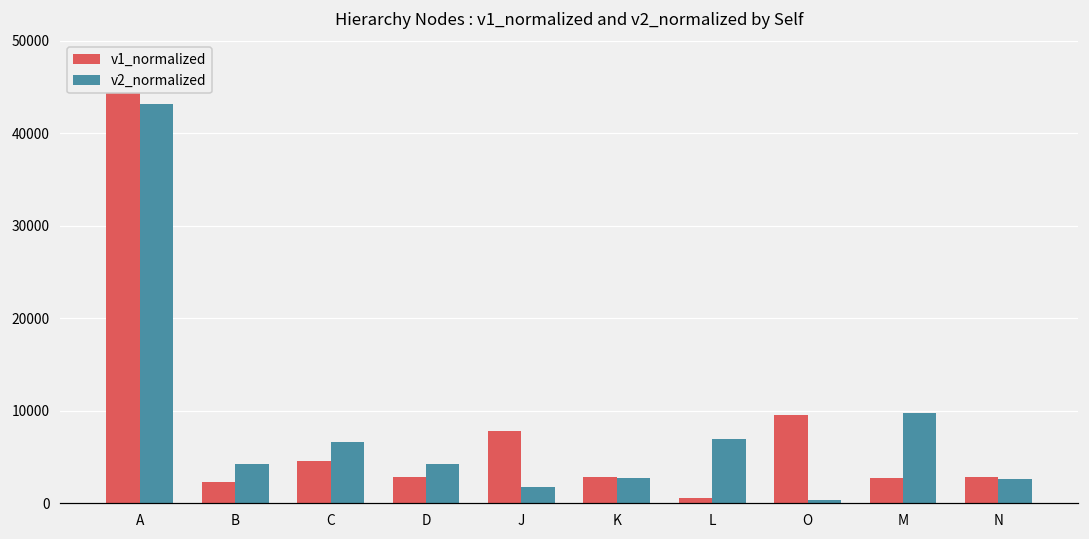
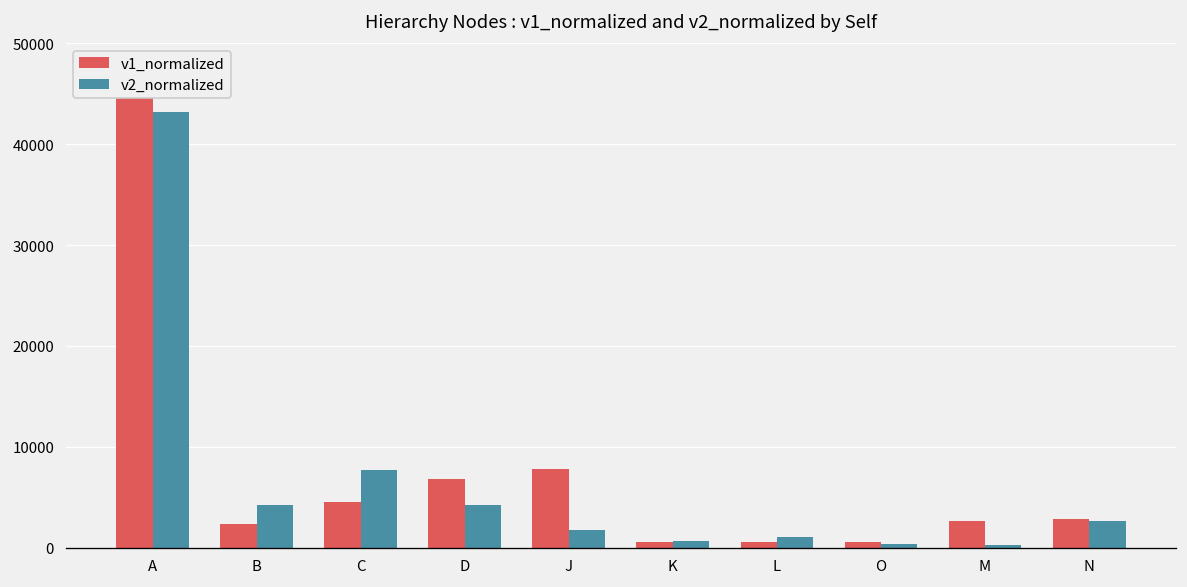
  {
    "v1_normalized": {
      "B": 2000,
      "C": 5000,
-     "D": 3000,
+     "D": 7000,
      "J": 8000,
-     "K": 3000,
+     "K": 1000,
      "L": 1000,
-     "O": 10000,
+     "O": 1000,
      "M": 3000,
      "N": 3000
    },
    "v2_normalized": {
      "A": 43000,
      "B": 4000,
-     "C": 7000,
+     "C": 8000,
      "D": 4000,
      "J": 2000,
-     "K": 3000,
-     "L": 7000,
+     "K": 1000,
+     "L": 1000,
      "O": 0,
-     "M": 10000,
+     "M": 0,
      "N": 3000
    }
  }
